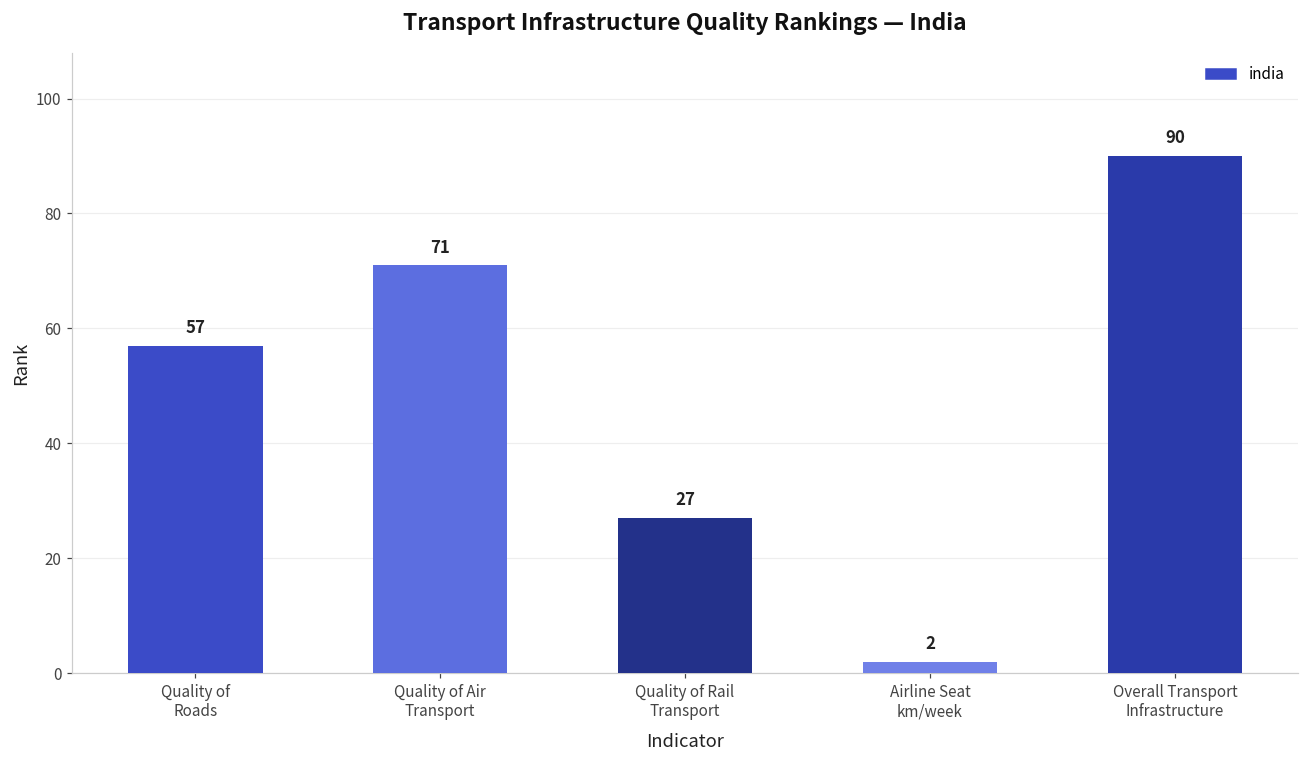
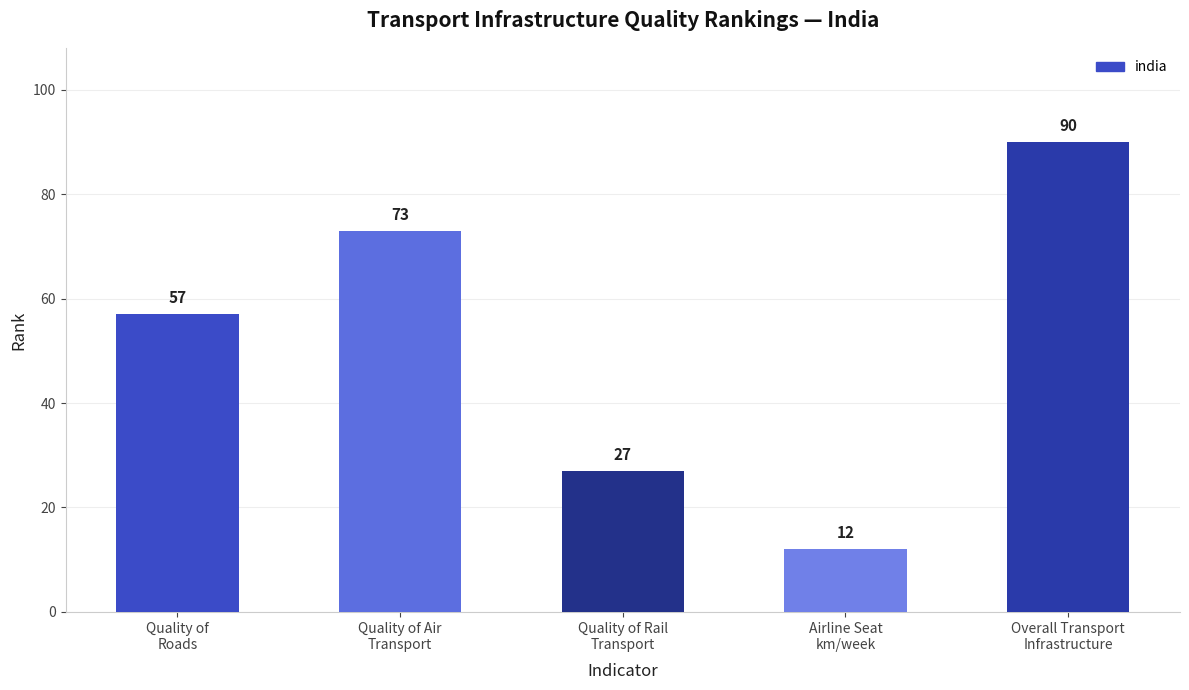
  {
    "Quality of Roads": 57,
-   "Quality of Air Transport": 71,
+   "Quality of Air Transport": 73,
    "Quality of Rail Transport": 27,
-   "Airline Seat km/week": 2,
+   "Airline Seat km/week": 12,
    "Overall Transport Infrastructure": 90
  }
